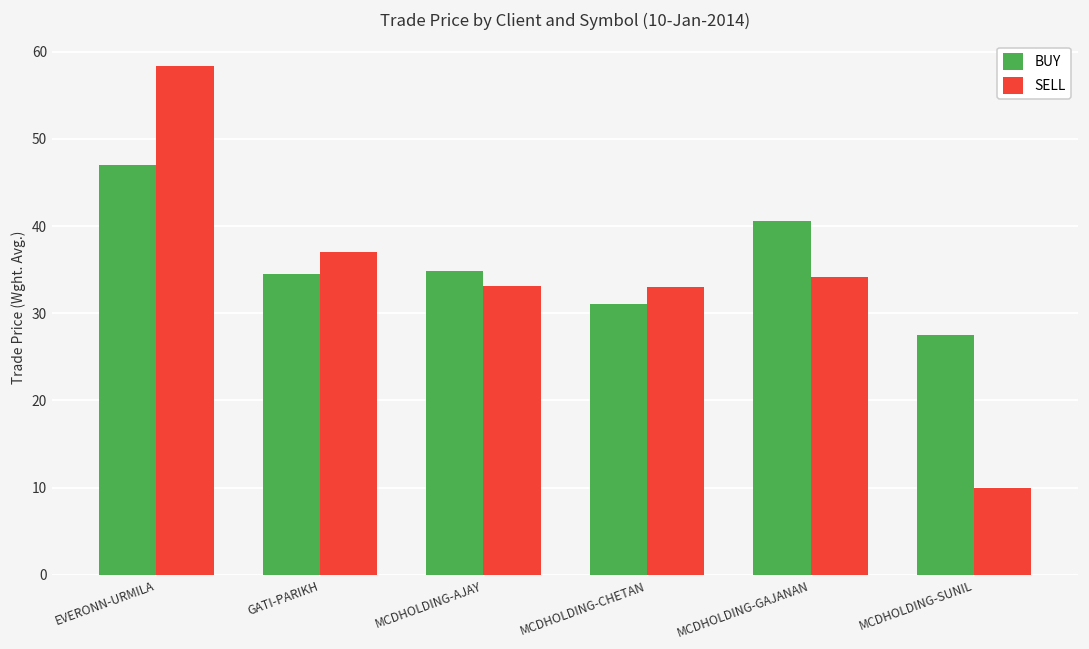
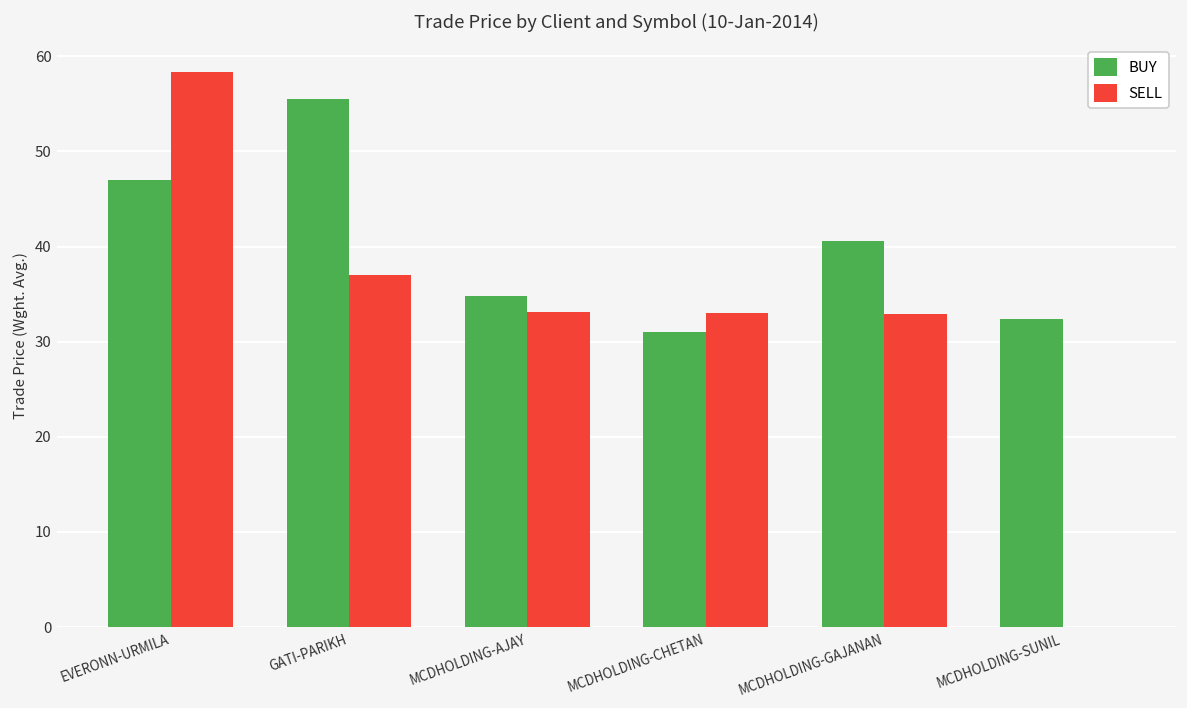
  {
    "BUY": {
      "EVERONN-URMILA": 47,
-     "GATI-PARIKH": 35,
+     "GATI-PARIKH": 56,
      "MCDHOLDING-AJAY": 35,
      "MCDHOLDING-CHETAN": 31,
      "MCDHOLDING-GAJANAN": 41,
-     "MCDHOLDING-SUNIL": 28
+     "MCDHOLDING-SUNIL": 32
    },
    "SELL": {
      "EVERONN-URMILA": 58,
      "GATI-PARIKH": 37,
      "MCDHOLDING-AJAY": 33,
      "MCDHOLDING-CHETAN": 33,
-     "MCDHOLDING-GAJANAN": 34,
-     "MCDHOLDING-SUNIL": 10
+     "MCDHOLDING-GAJANAN": 33,
+     "MCDHOLDING-SUNIL": 0
    }
  }
